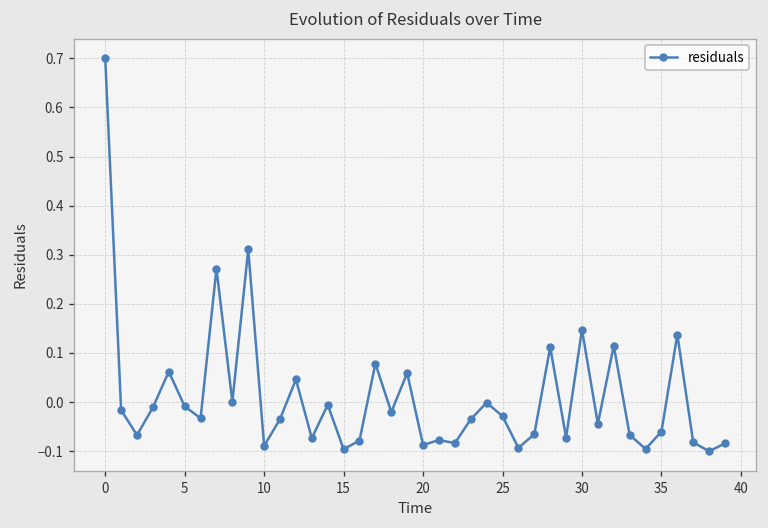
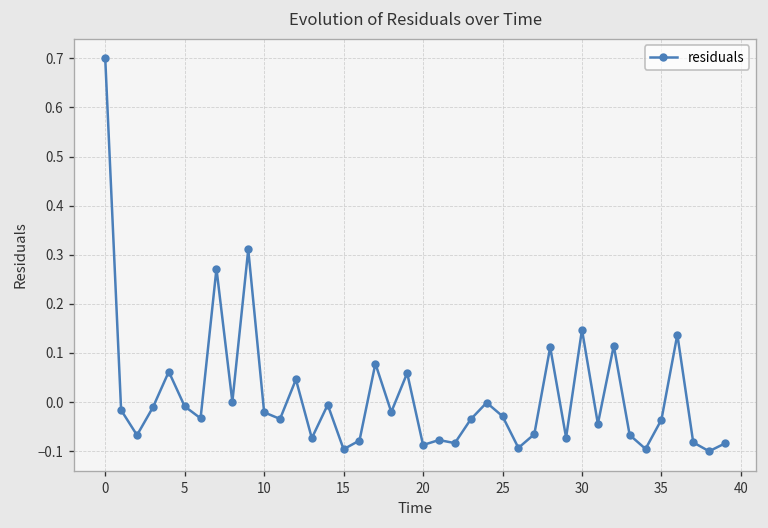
  {
    "0": 0.70,
    "5": -0.01,
-   "10": -0.09,
+   "10": -0.02,
    "15": -0.10,
    "20": -0.09,
    "25": -0.03,
    "30": 0.15,
-   "35": -0.06
+   "35": -0.04
  }
